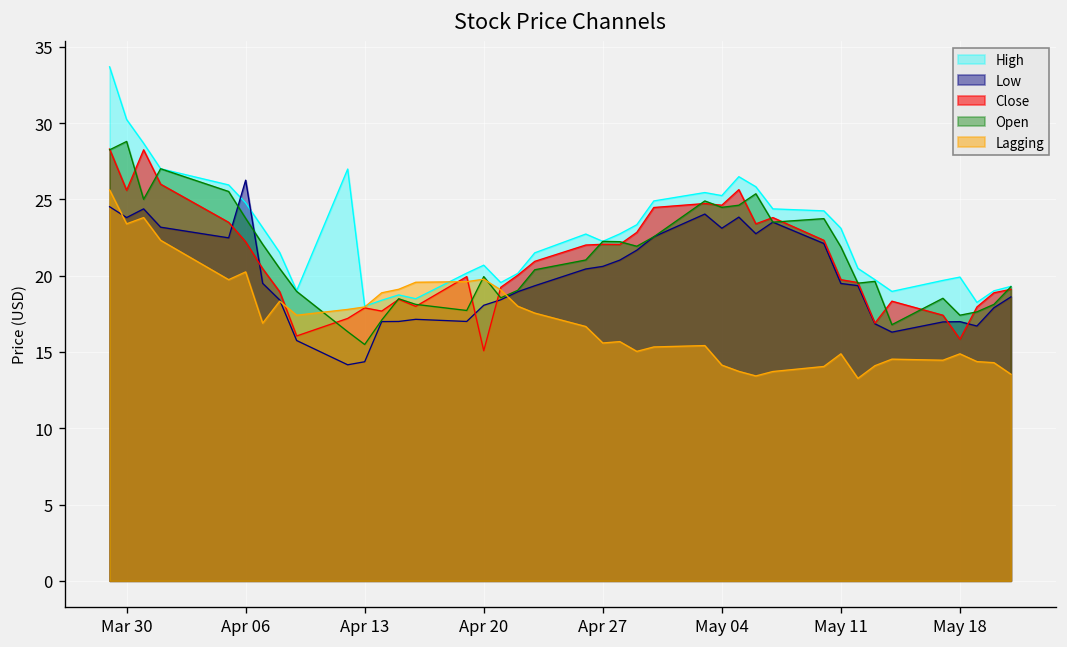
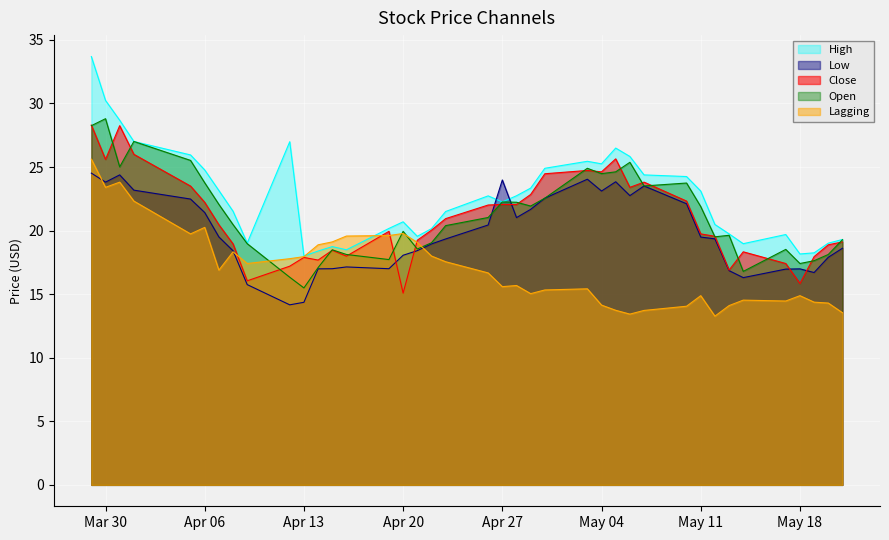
  {
    "High": {
      "Mar 30": 30.2,
      "Apr 06": 24.8,
      "Apr 20": 20.7,
      "May 04": 25.3,
      "May 11": 23.1,
-     "May 18": 19.9
+     "May 18": 18.2
    },
    "Low": {
      "Mar 30": 23.8,
-     "Apr 06": 26.3,
+     "Apr 06": 21.4,
      "Apr 13": 14.4,
      "Apr 20": 18.1,
-     "Apr 27": 20.6,
+     "Apr 27": 24.0,
      "May 04": 23.1,
      "May 11": 19.5,
      "May 18": 17.0
    },
    "Close": {
      "Mar 30": 25.6,
      "Apr 06": 22.2,
      "Apr 20": 15.1,
      "May 11": 19.7,
      "May 18": 15.8
    },
    "Open": {
      "Mar 30": 28.8,
      "Apr 06": 23.8,
      "Apr 13": 15.5,
      "May 11": 21.9,
      "May 18": 17.4
    },
    "Lagging": {
      "Mar 30": 23.4,
      "Apr 06": 20.3,
      "Apr 27": 15.6,
      "May 04": 14.1,
      "May 11": 14.9,
      "May 18": 14.9
    }
  }
